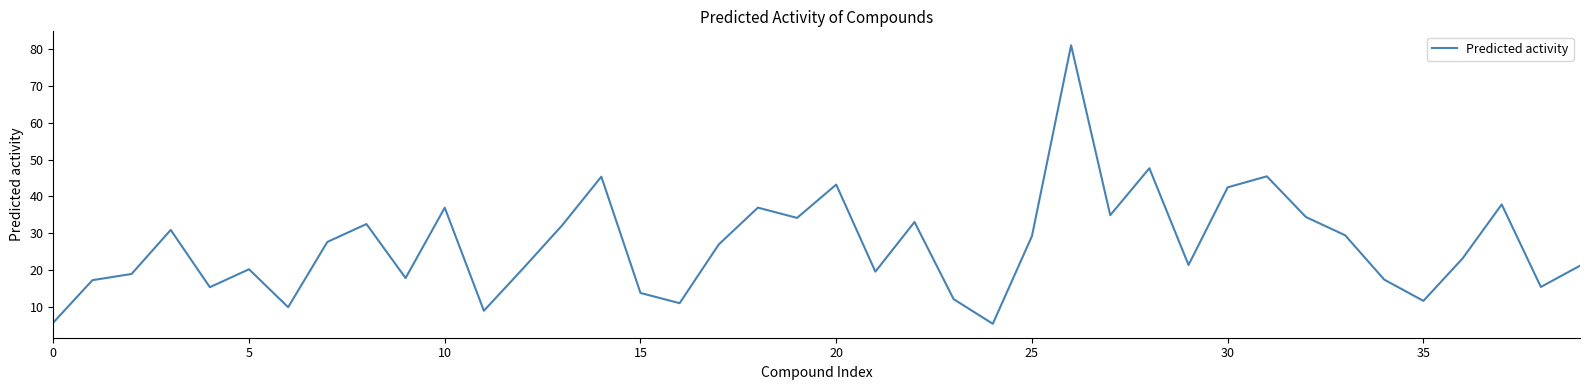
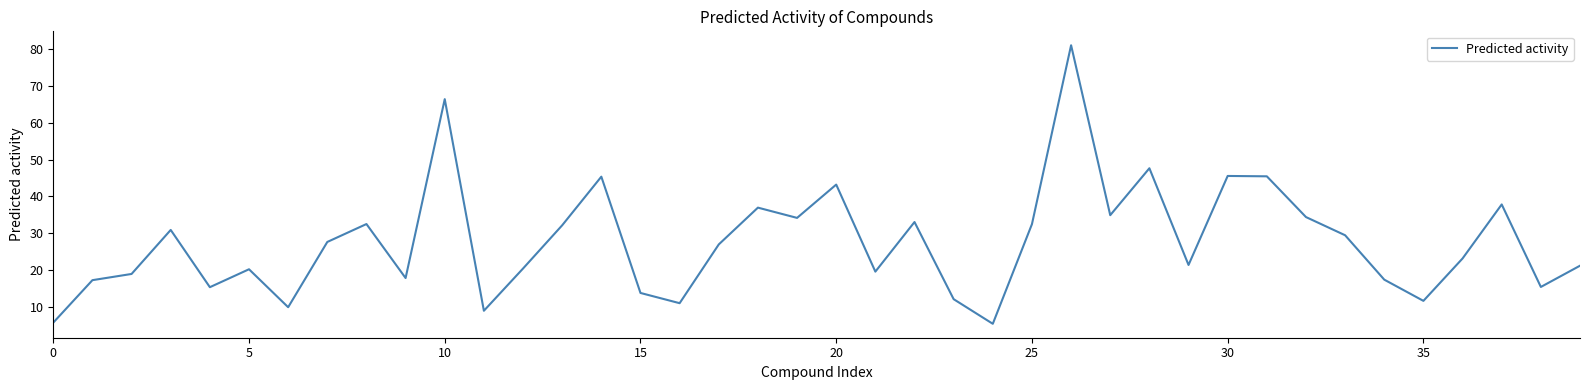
  {
    "0": 6,
    "5": 20,
-   "10": 37,
+   "10": 66,
    "15": 14,
    "20": 43,
-   "25": 29,
-   "30": 42,
+   "25": 32,
+   "30": 46,
    "35": 12
  }
